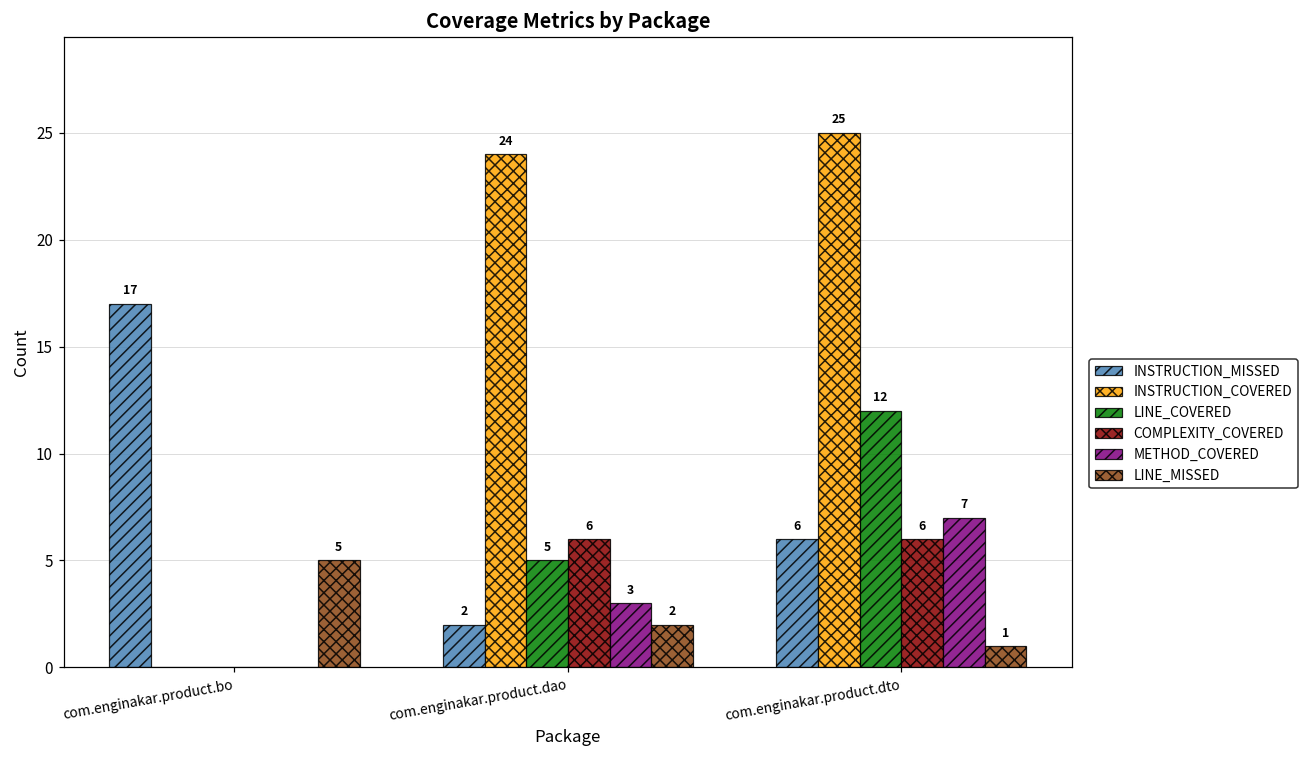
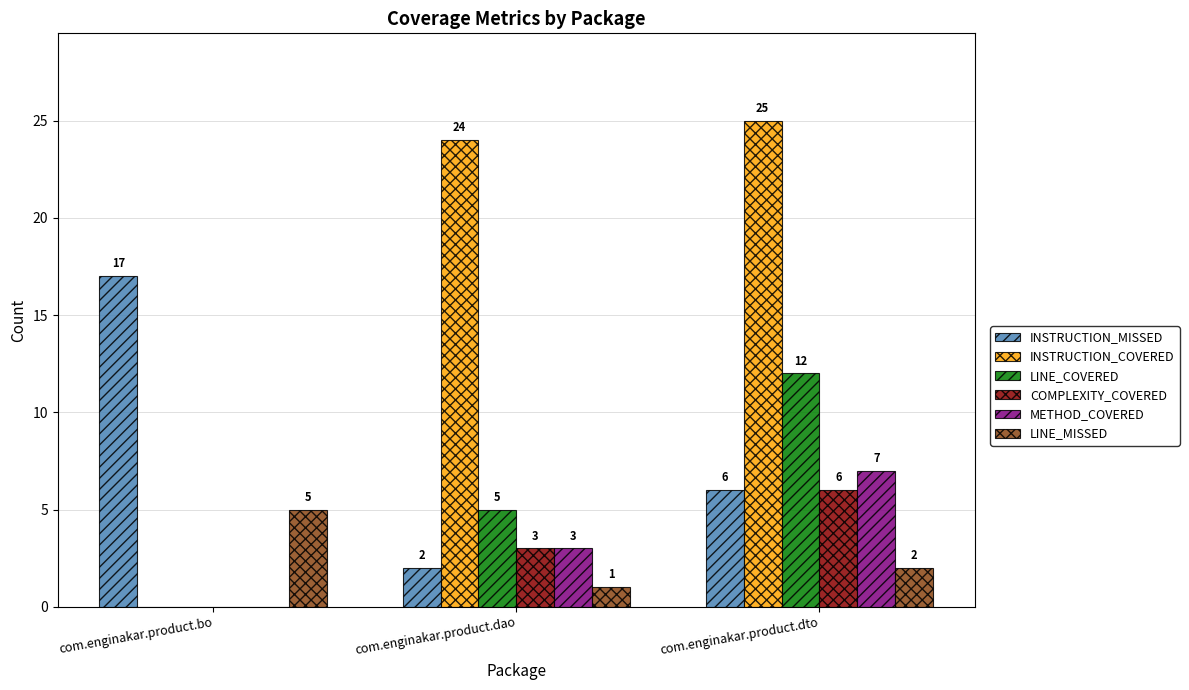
  {
    "INSTRUCTION_MISSED": {
      "com.enginakar.product.bo": 17,
      "com.enginakar.product.dao": 2,
      "com.enginakar.product.dto": 6
    },
    "INSTRUCTION_COVERED": {
      "com.enginakar.product.dao": 24,
      "com.enginakar.product.dto": 25
    },
    "LINE_COVERED": {
      "com.enginakar.product.dao": 5,
      "com.enginakar.product.dto": 12
    },
    "COMPLEXITY_COVERED": {
-     "com.enginakar.product.dao": 6,
+     "com.enginakar.product.dao": 3,
      "com.enginakar.product.dto": 6
    },
    "METHOD_COVERED": {
      "com.enginakar.product.dao": 3,
      "com.enginakar.product.dto": 7
    },
    "LINE_MISSED": {
      "com.enginakar.product.bo": 5,
-     "com.enginakar.product.dao": 2,
-     "com.enginakar.product.dto": 1
+     "com.enginakar.product.dao": 1,
+     "com.enginakar.product.dto": 2
    }
  }
